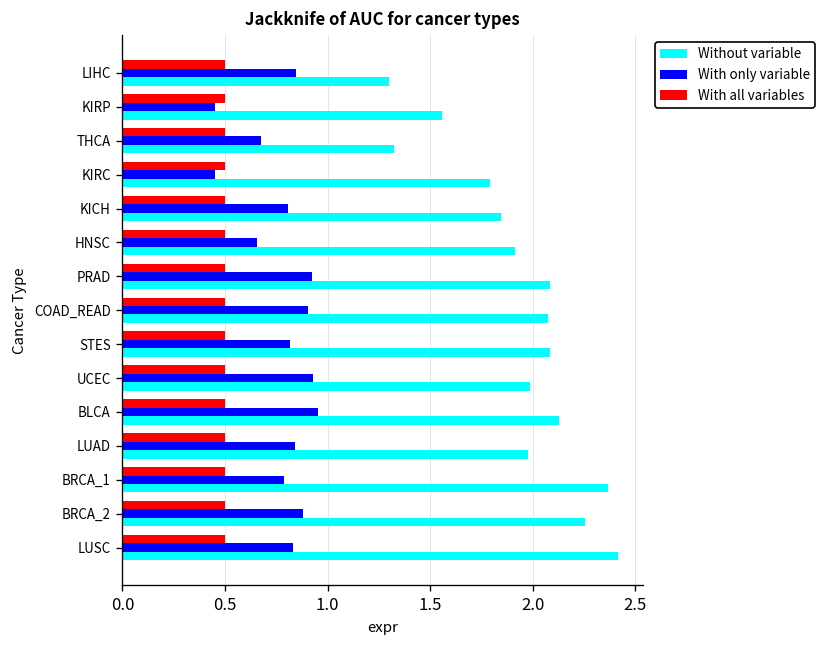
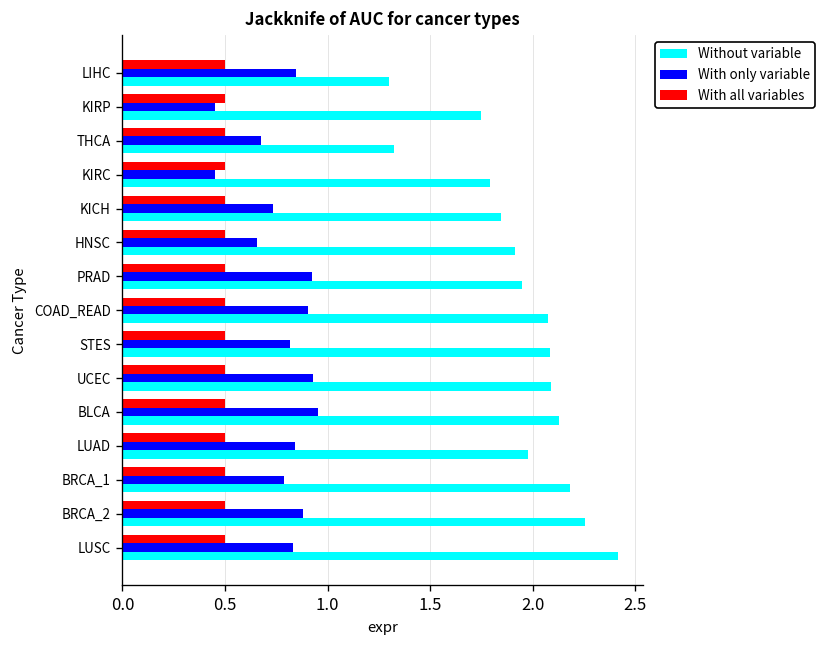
  {
    "Without variable": {
      "LIHC": 1.30,
-     "KIRP": 1.56,
+     "KIRP": 1.75,
      "THCA": 1.32,
      "KIRC": 1.79,
      "KICH": 1.85,
      "HNSC": 1.91,
-     "PRAD": 2.09,
+     "PRAD": 1.95,
      "COAD_READ": 2.07,
      "STES": 2.08,
-     "UCEC": 1.98,
+     "UCEC": 2.09,
      "BLCA": 2.13,
      "LUAD": 1.98,
-     "BRCA_1": 2.37,
+     "BRCA_1": 2.18,
      "BRCA_2": 2.25,
      "LUSC": 2.42
    },
    "With only variable": {
      "LIHC": 0.84,
      "KIRP": 0.45,
      "THCA": 0.68,
      "KIRC": 0.45,
-     "KICH": 0.81,
+     "KICH": 0.73,
      "HNSC": 0.66,
      "PRAD": 0.93,
      "COAD_READ": 0.91,
      "STES": 0.82,
      "UCEC": 0.93,
      "BLCA": 0.95,
      "LUAD": 0.84,
      "BRCA_1": 0.79,
      "BRCA_2": 0.88,
      "LUSC": 0.83
    },
    "With all variables": {
      "LIHC": 0.50,
      "KIRP": 0.50,
      "THCA": 0.50,
      "KIRC": 0.50,
      "KICH": 0.50,
      "HNSC": 0.50,
      "PRAD": 0.50,
      "COAD_READ": 0.50,
      "STES": 0.50,
      "UCEC": 0.50,
      "BLCA": 0.50,
      "LUAD": 0.50,
      "BRCA_1": 0.50,
      "BRCA_2": 0.50,
      "LUSC": 0.50
    }
  }
